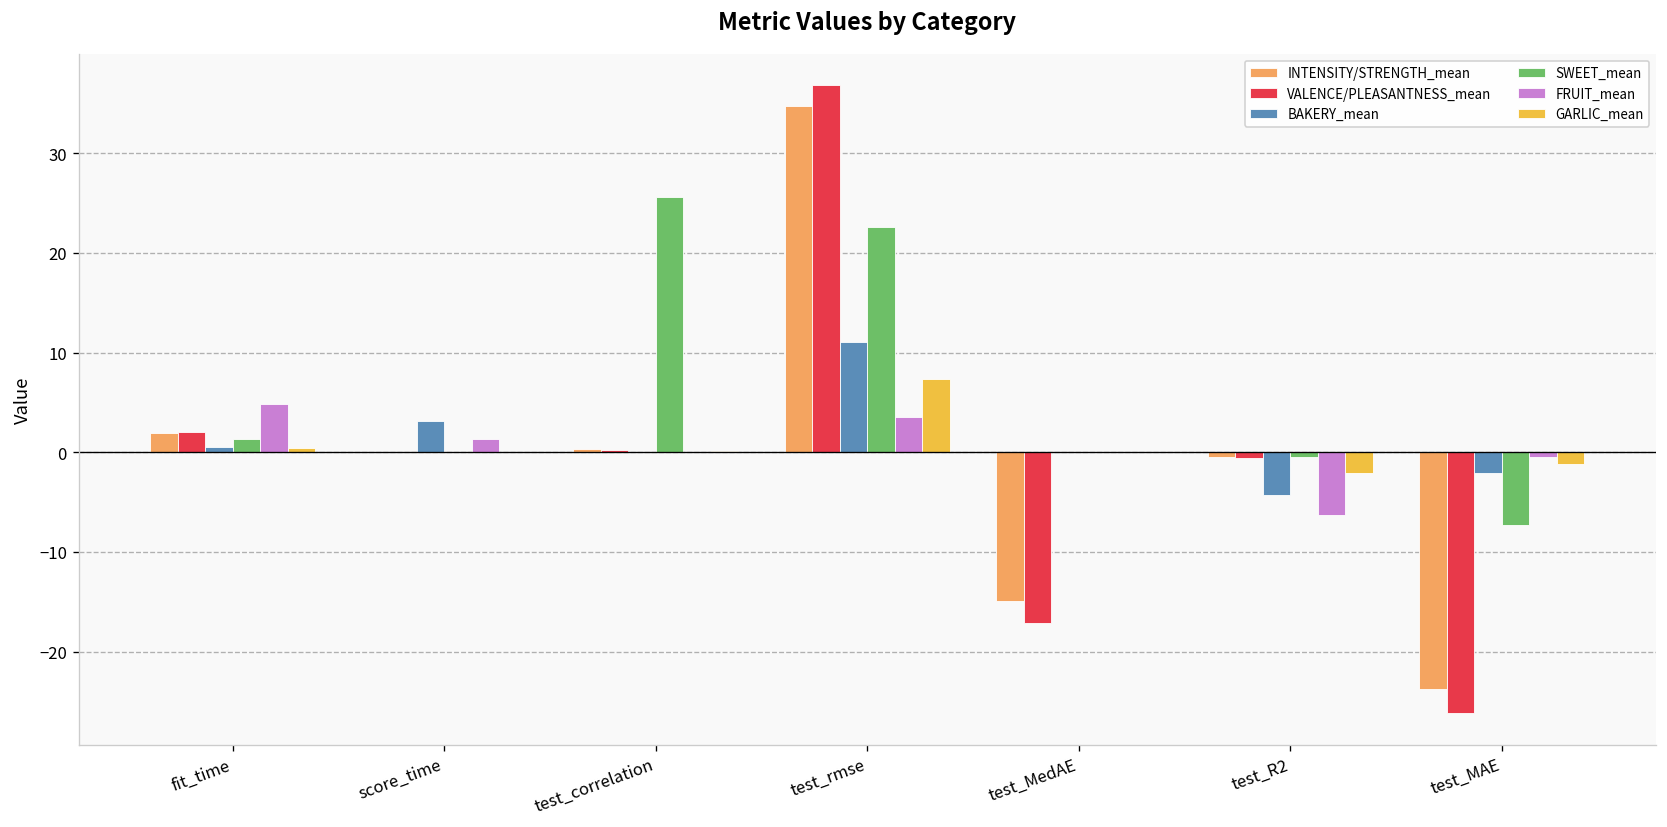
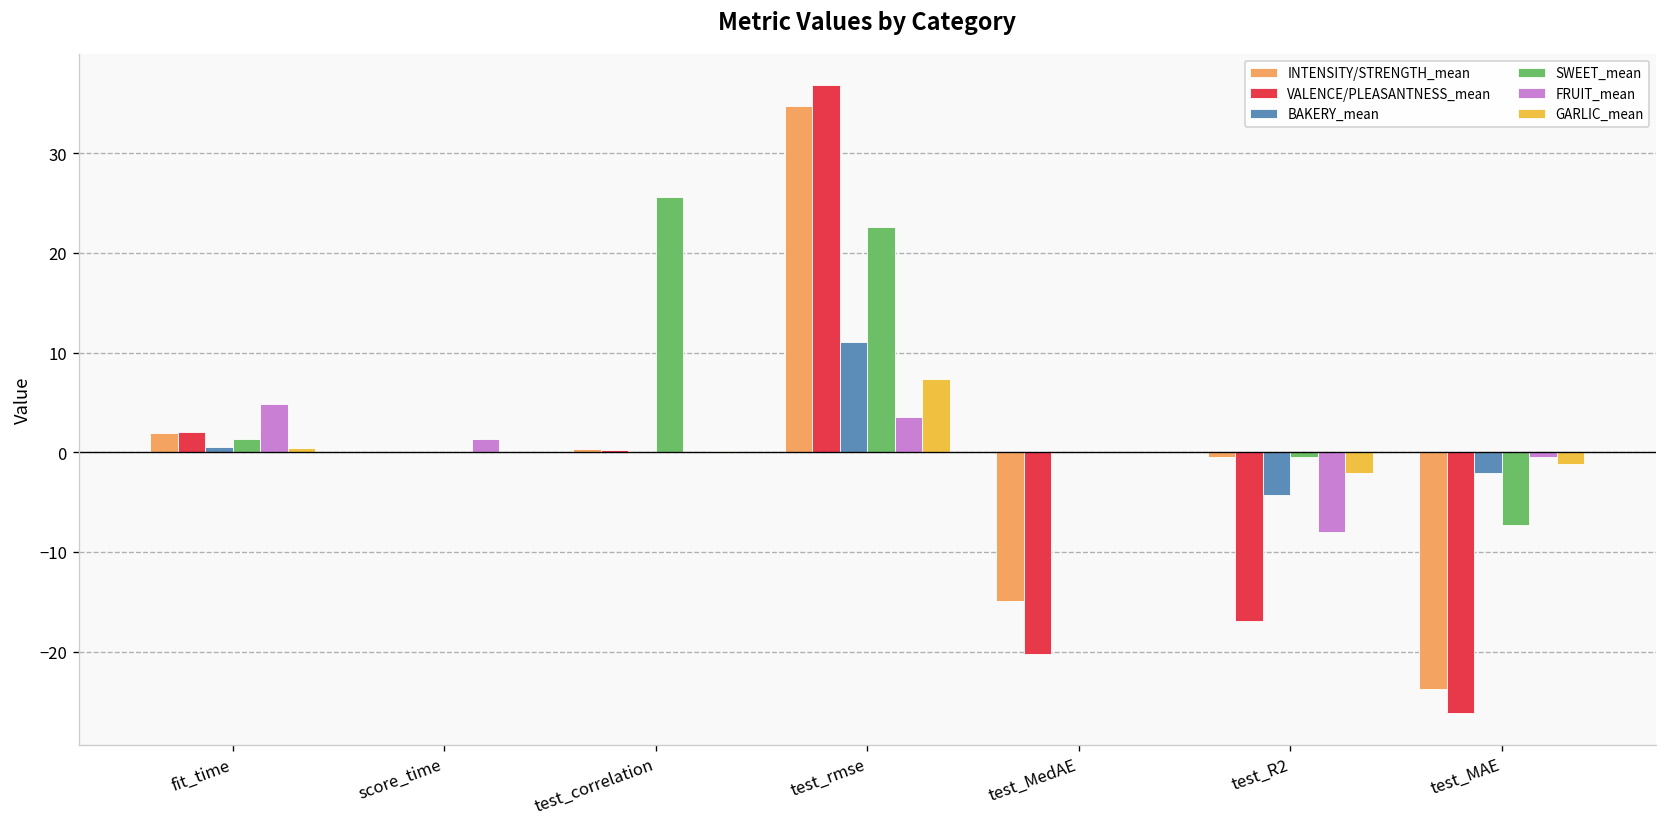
  {
    "VALENCE/PLEASANTNESS_mean": {
      "fit_time": 2,
      "test_rmse": 37,
-     "test_MedAE": -17,
-     "test_R2": -1,
+     "test_MedAE": -20,
+     "test_R2": -17,
      "test_MAE": -26
    },
    "BAKERY_mean": {
      "fit_time": 0,
-     "score_time": 3,
+     "score_time": 0,
      "test_rmse": 11,
      "test_MedAE": 0,
      "test_R2": -4,
      "test_MAE": -2
    },
    "SWEET_mean": {
      "fit_time": 1,
      "test_correlation": 26,
      "test_rmse": 23,
      "test_MedAE": 0,
      "test_R2": -1,
      "test_MAE": -7
    },
    "FRUIT_mean": {
      "fit_time": 5,
      "score_time": 1,
      "test_rmse": 4,
      "test_MedAE": 0,
-     "test_R2": -6,
+     "test_R2": -8,
      "test_MAE": 0
    }
  }
